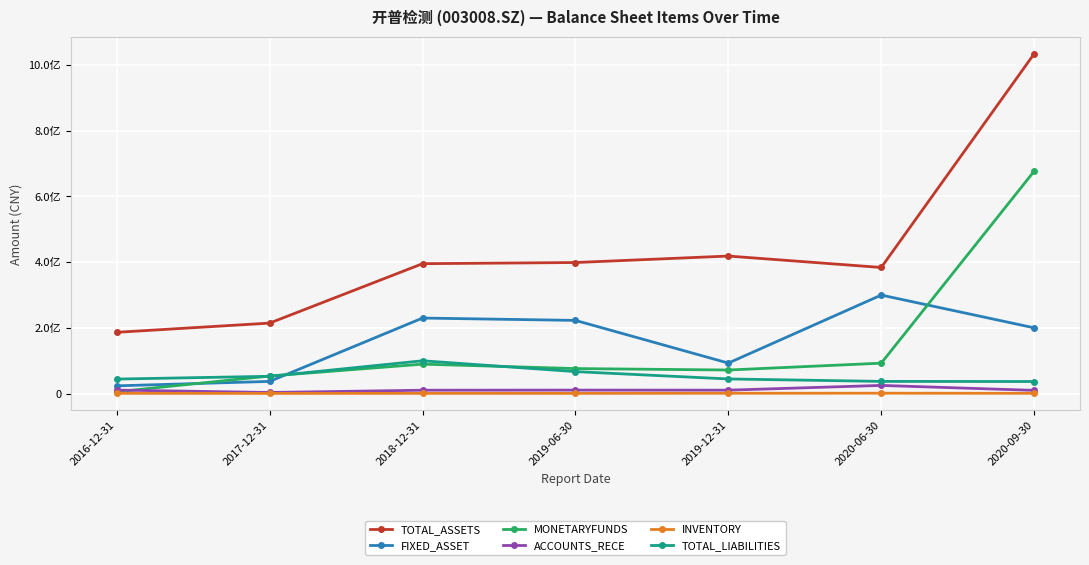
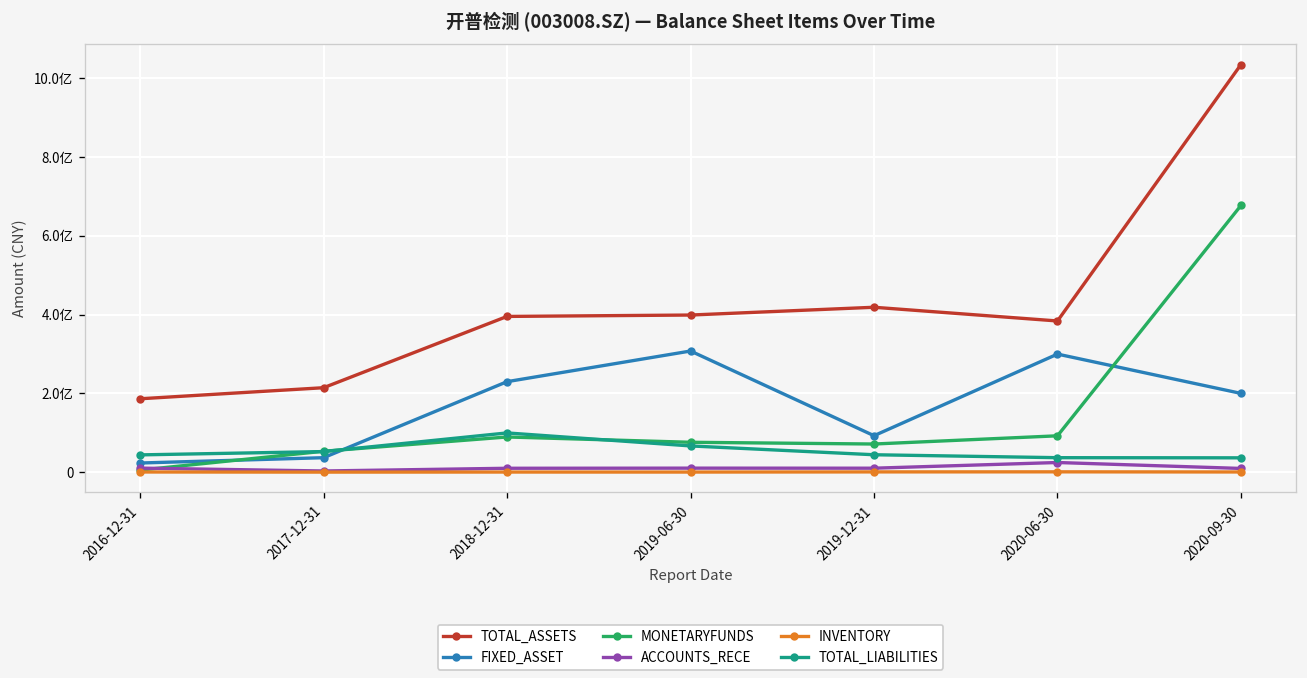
  {
    "TOTAL_ASSETS": {
      "2016-12-31": "1.9亿",
      "2017-12-31": "2.1亿",
      "2018-12-31": "4.0亿",
      "2019-06-30": "4.0亿",
      "2019-12-31": "4.2亿",
      "2020-06-30": "3.8亿",
      "2020-09-30": "10.3亿"
    },
    "FIXED_ASSET": {
      "2016-12-31": "0.2亿",
      "2017-12-31": "0.4亿",
      "2018-12-31": "2.3亿",
-     "2019-06-30": "2.2亿",
+     "2019-06-30": "3.1亿",
      "2019-12-31": "0.9亿",
      "2020-06-30": "3.0亿",
      "2020-09-30": "2.0亿"
    },
    "ACCOUNTS_RECE": {
      "2018-12-31": "0.1亿",
      "2019-06-30": "0.1亿",
      "2019-12-31": "0.1亿",
      "2020-06-30": "0.2亿",
      "2020-09-30": "0.1亿"
    },
    "INVENTORY": {
      "2018-12-31": "0.0亿",
      "2019-06-30": "0.0亿",
      "2019-12-31": "0.0亿",
      "2020-06-30": "0.0亿",
      "2020-09-30": "0.0亿"
    }
  }
